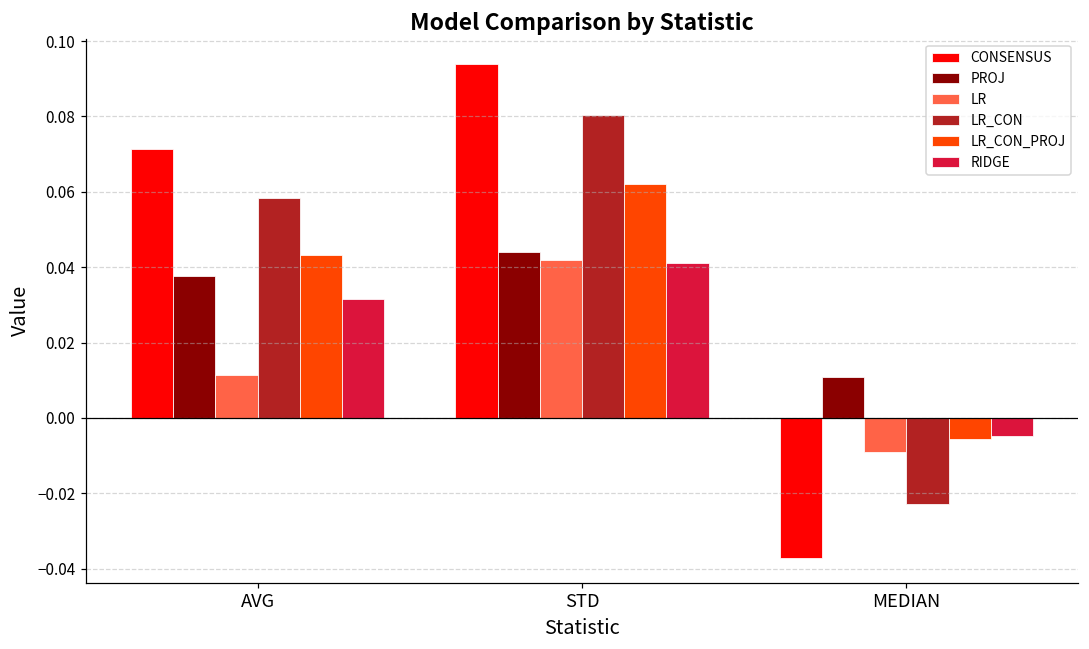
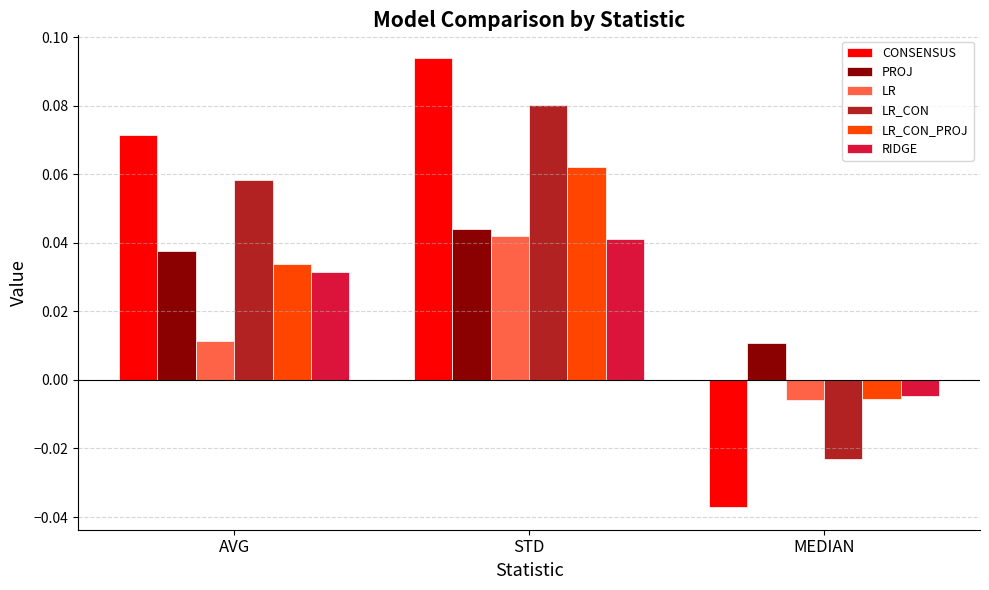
  {
    "CONSENSUS": {
      "AVG": 0.071,
      "STD": 0.094,
      "MEDIAN": -0.037
    },
    "PROJ": {
      "AVG": 0.038,
      "STD": 0.044,
      "MEDIAN": 0.011
    },
    "LR": {
      "AVG": 0.011,
      "STD": 0.042,
-     "MEDIAN": -0.009
+     "MEDIAN": -0.006
    },
    "LR_CON_PROJ": {
-     "AVG": 0.043,
+     "AVG": 0.034,
      "STD": 0.062,
      "MEDIAN": -0.006
    }
  }
